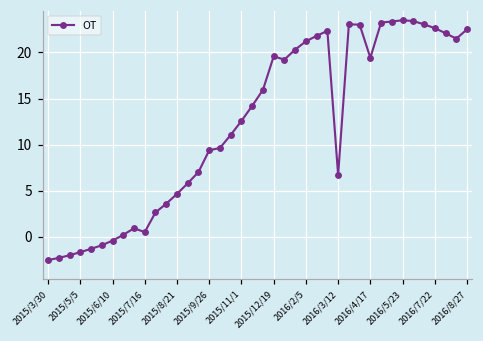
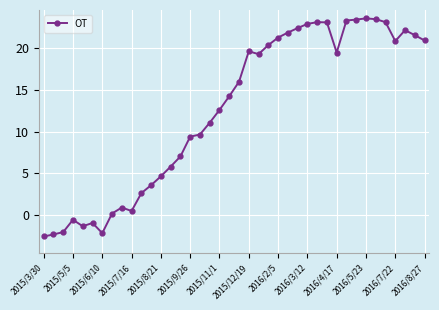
  {
    "2015/3/30": -3,
-   "2015/5/5": -2,
-   "2015/6/10": 0,
+   "2015/5/5": -1,
+   "2015/6/10": -2,
    "2015/7/16": 1,
    "2015/8/21": 5,
    "2015/9/26": 9,
    "2015/11/1": 13,
    "2015/12/19": 20,
    "2016/2/5": 21,
-   "2016/3/12": 7,
+   "2016/3/12": 23,
    "2016/4/17": 19,
    "2016/5/23": 23,
-   "2016/7/22": 23,
-   "2016/8/27": 23
+   "2016/7/22": 21,
+   "2016/8/27": 21
  }
